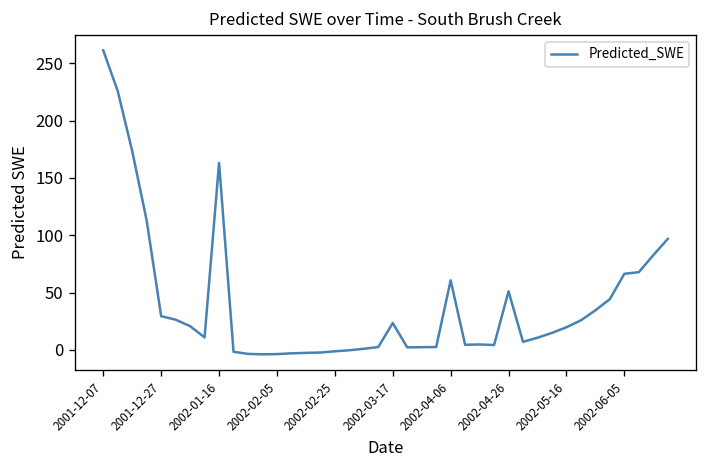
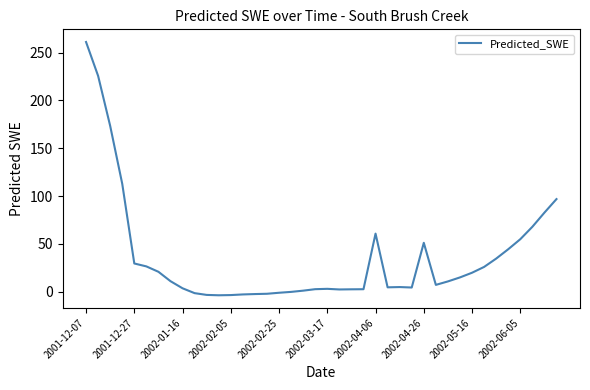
  {
    "2001-12-07": 260,
    "2001-12-27": 30,
-   "2002-01-16": 160,
+   "2002-01-16": 0,
    "2002-02-05": 0,
    "2002-02-25": 0,
-   "2002-03-17": 20,
+   "2002-03-17": 0,
    "2002-04-06": 60,
    "2002-04-26": 50,
    "2002-05-16": 20,
-   "2002-06-05": 70
+   "2002-06-05": 50
  }
